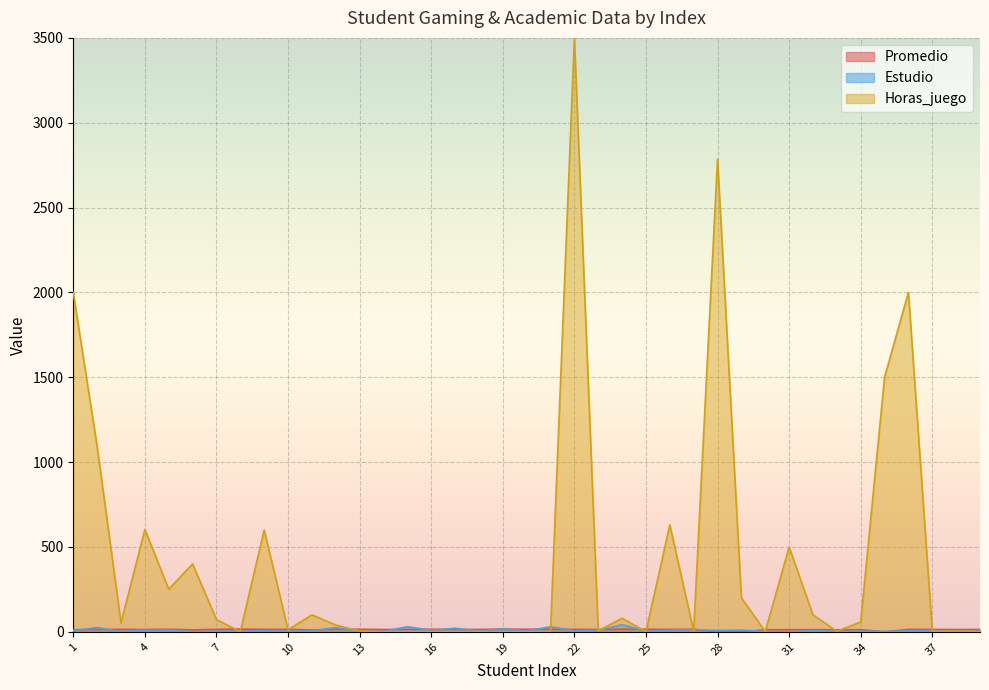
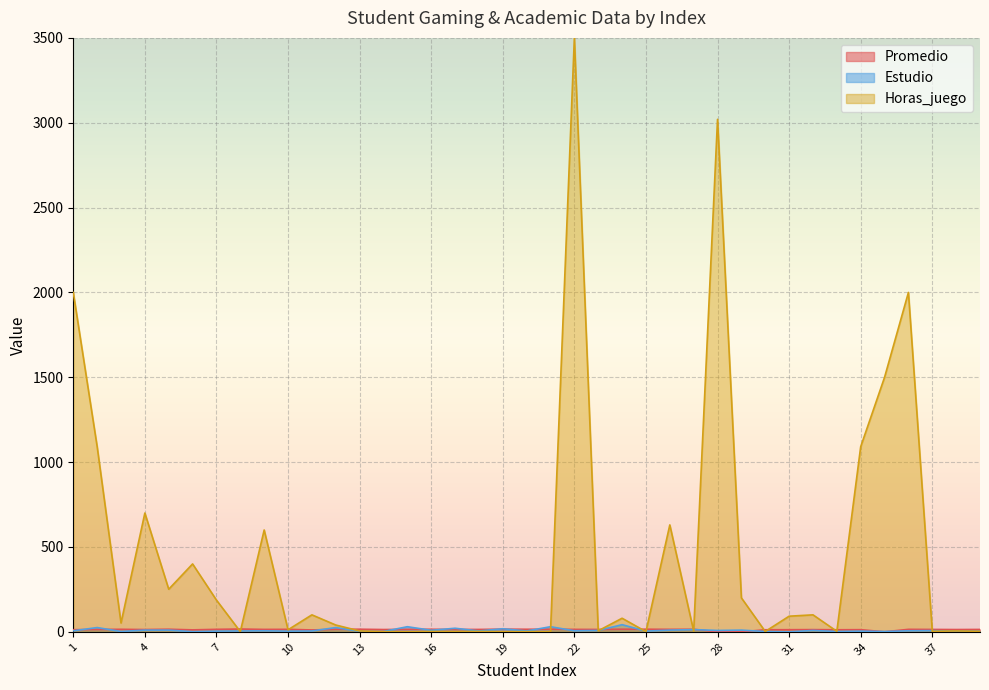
  {
    "Horas_juego": {
      "1": 2000,
-     "4": 600,
-     "7": 70,
+     "4": 700,
+     "7": 190,
      "22": 3500,
-     "28": 2790,
-     "31": 500,
-     "34": 60
+     "28": 3020,
+     "31": 90,
+     "34": 1090
    }
  }
